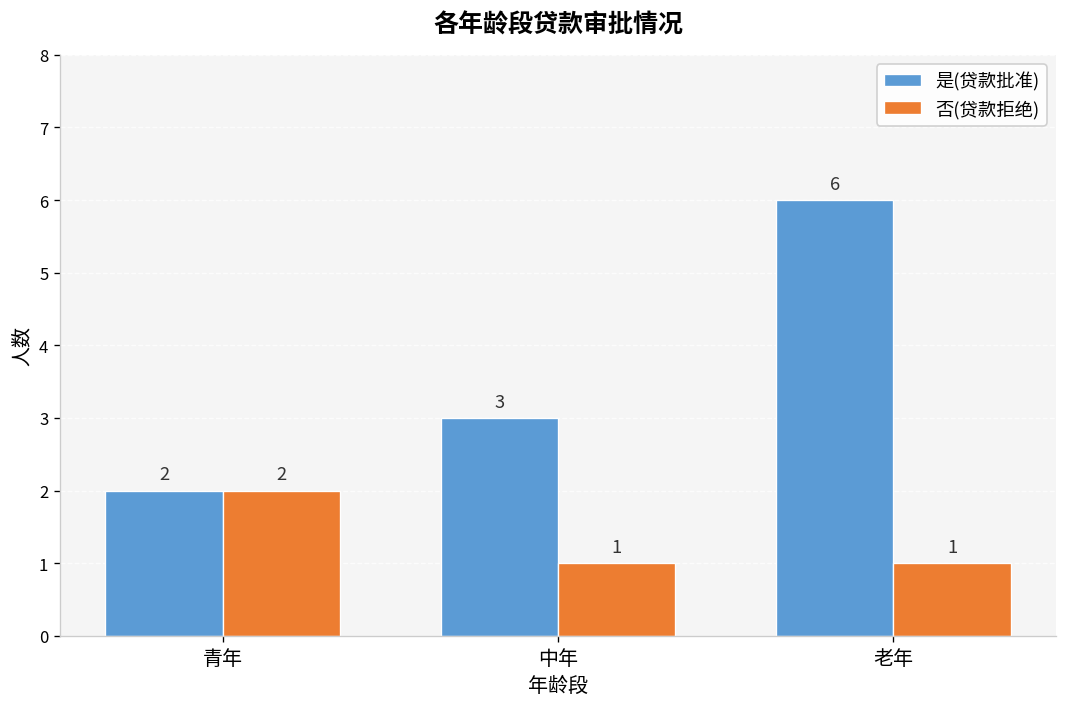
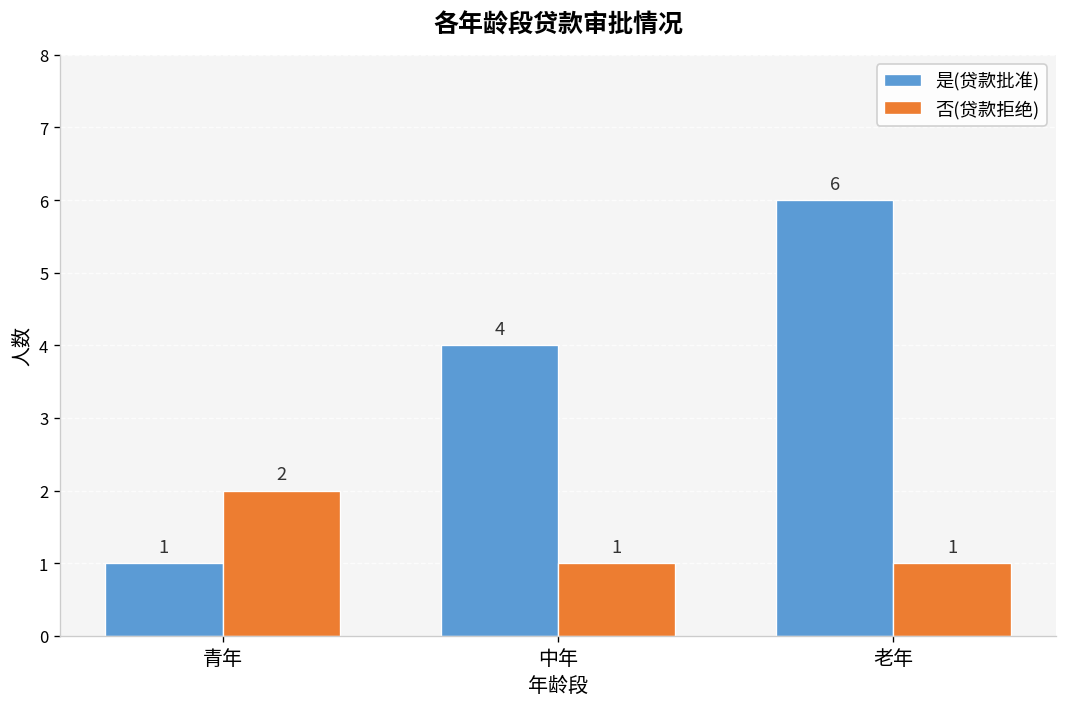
  {
    "是(贷款批准)": {
-     "青年": 2,
-     "中年": 3,
+     "青年": 1,
+     "中年": 4,
      "老年": 6
    },
    "否(贷款拒绝)": {
      "青年": 2,
      "中年": 1,
      "老年": 1
    }
  }
